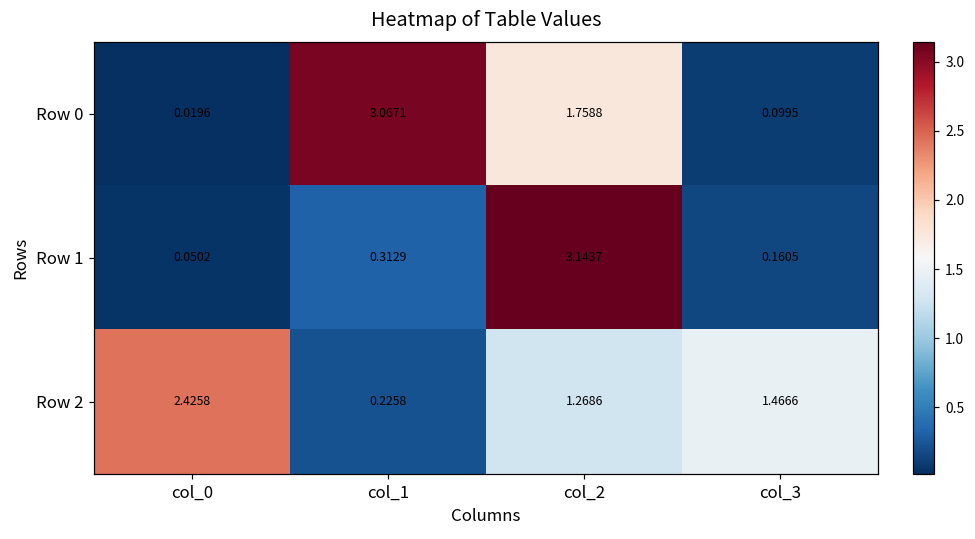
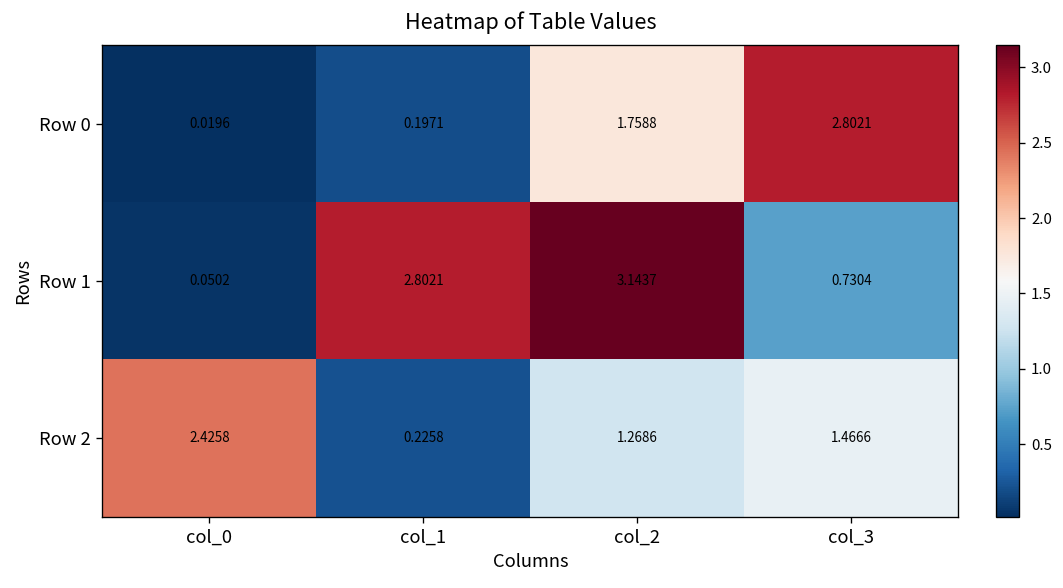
  {
    "Row 0": {
      "col_0": 0.0196,
-     "col_1": 3.0671,
+     "col_1": 0.1971,
      "col_2": 1.7588,
-     "col_3": 0.0995
+     "col_3": 2.8021
    },
    "Row 1": {
      "col_0": 0.0502,
-     "col_1": 0.3129,
+     "col_1": 2.8021,
      "col_2": 3.1437,
-     "col_3": 0.1605
+     "col_3": 0.7304
    },
    "Row 2": {
      "col_0": 2.4258,
      "col_1": 0.2258,
      "col_2": 1.2686,
      "col_3": 1.4666
    }
  }
